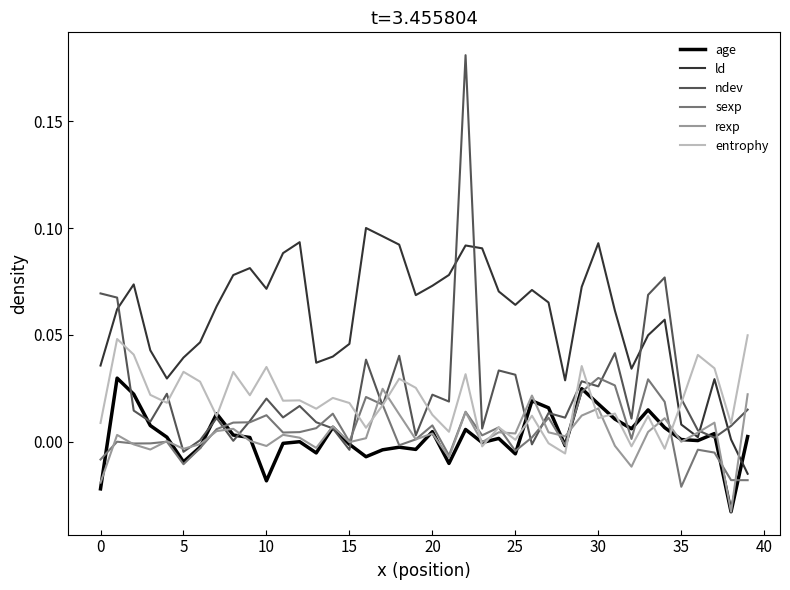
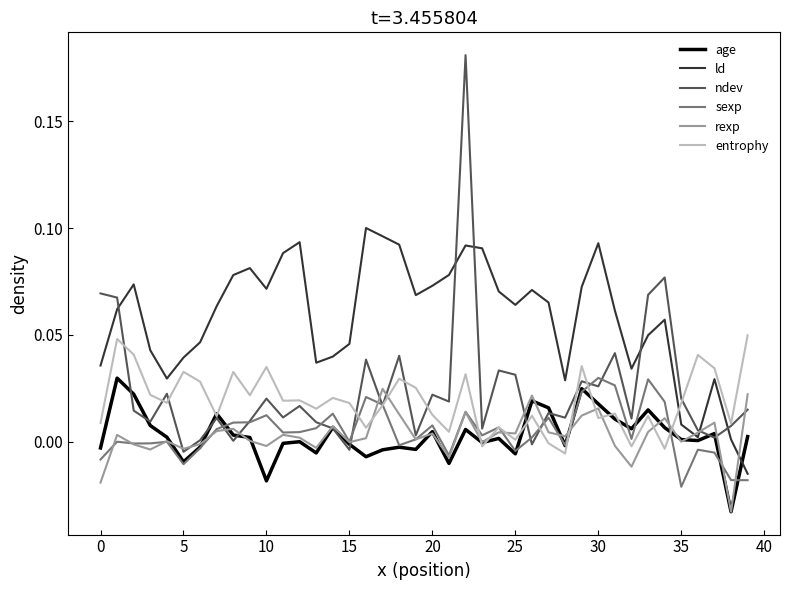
  {
    "age": {
-     "0": -0.022,
+     "0": -0.003,
      "10": -0.018,
      "25": -0.006,
      "30": 0.018
    }
  }
